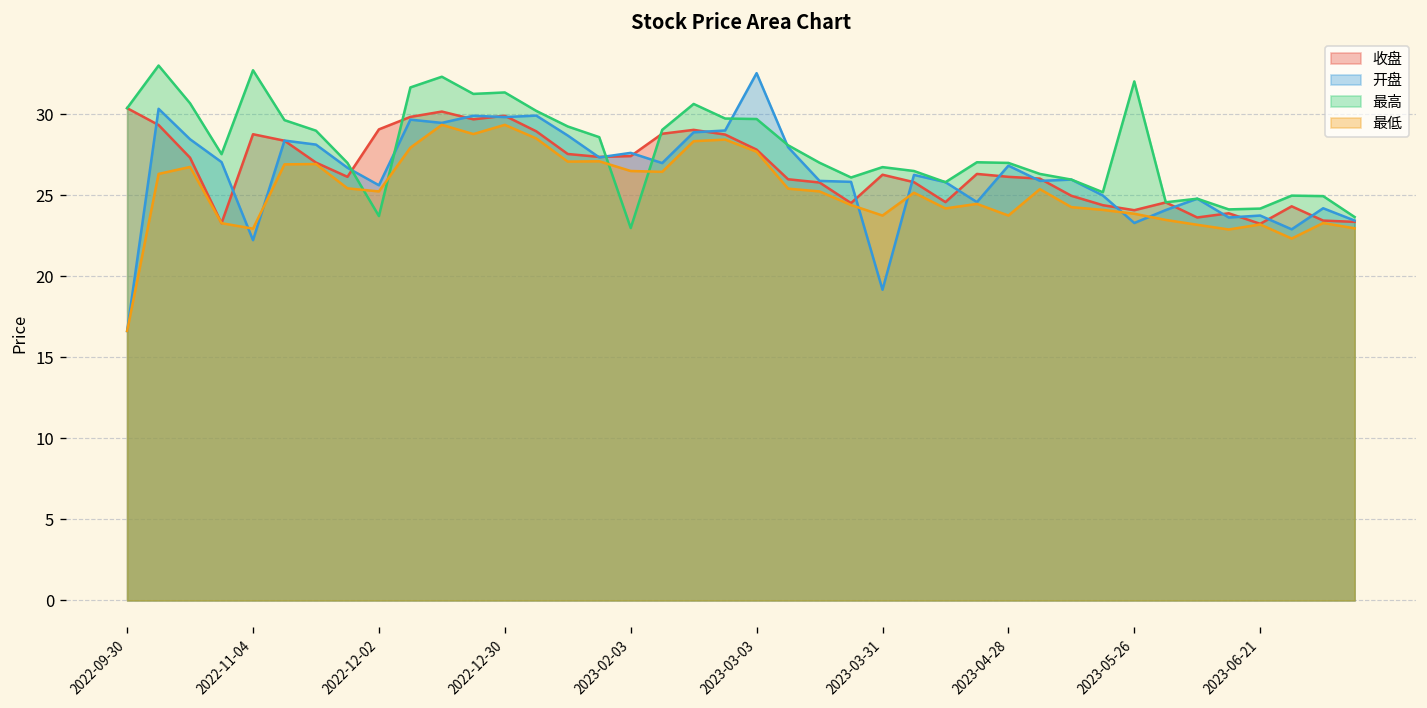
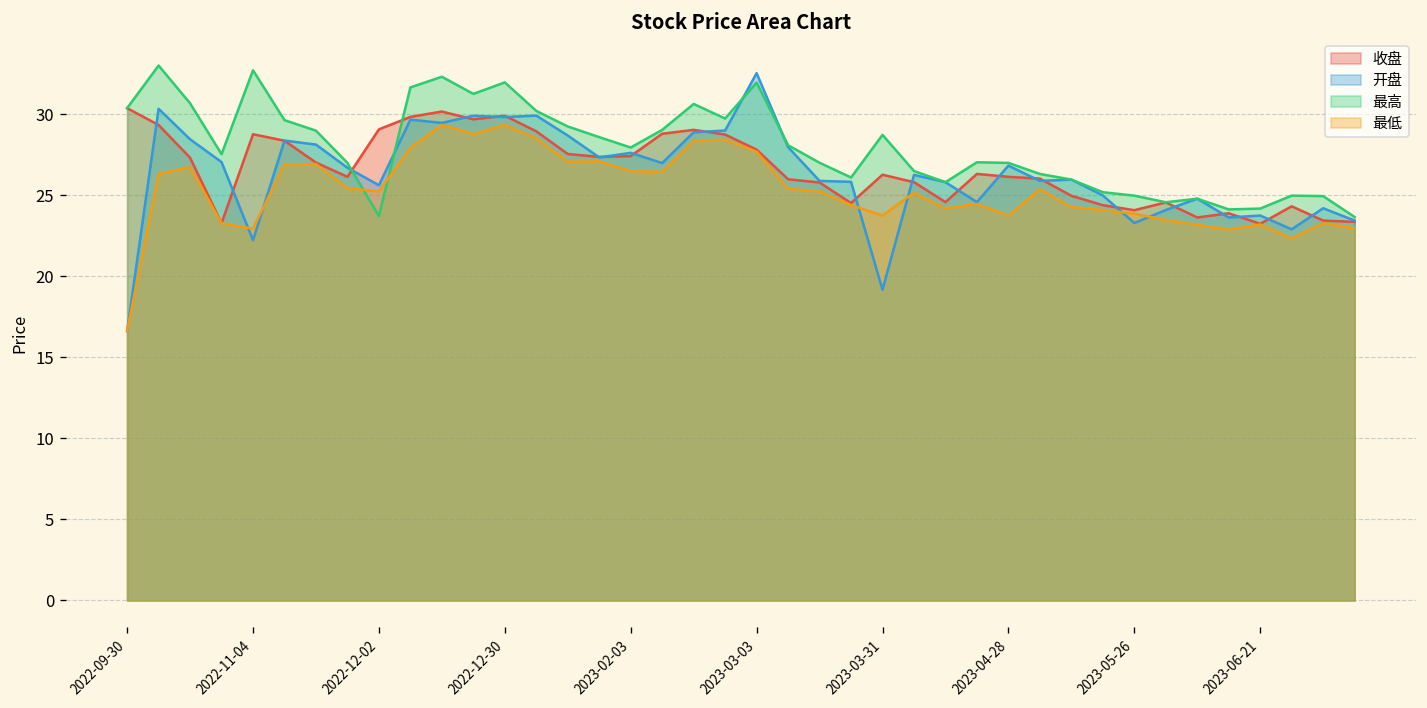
  {
    "开盘": {
      "2022-11-04": 22.2,
      "2022-12-02": 25.6,
      "2023-02-03": 27.6,
      "2023-03-03": 32.6,
      "2023-03-31": 19.2,
      "2023-05-26": 23.3,
      "2023-06-21": 23.8
    },
    "最高": {
      "2022-11-04": 32.7,
      "2022-12-02": 23.7,
-     "2022-12-30": 31.4,
-     "2023-02-03": 23.0,
-     "2023-03-03": 29.7,
-     "2023-03-31": 26.8,
-     "2023-05-26": 32.0,
+     "2022-12-30": 32.0,
+     "2023-02-03": 28.0,
+     "2023-03-03": 32.0,
+     "2023-03-31": 28.7,
+     "2023-05-26": 25.0,
      "2023-06-21": 24.2
    }
  }
